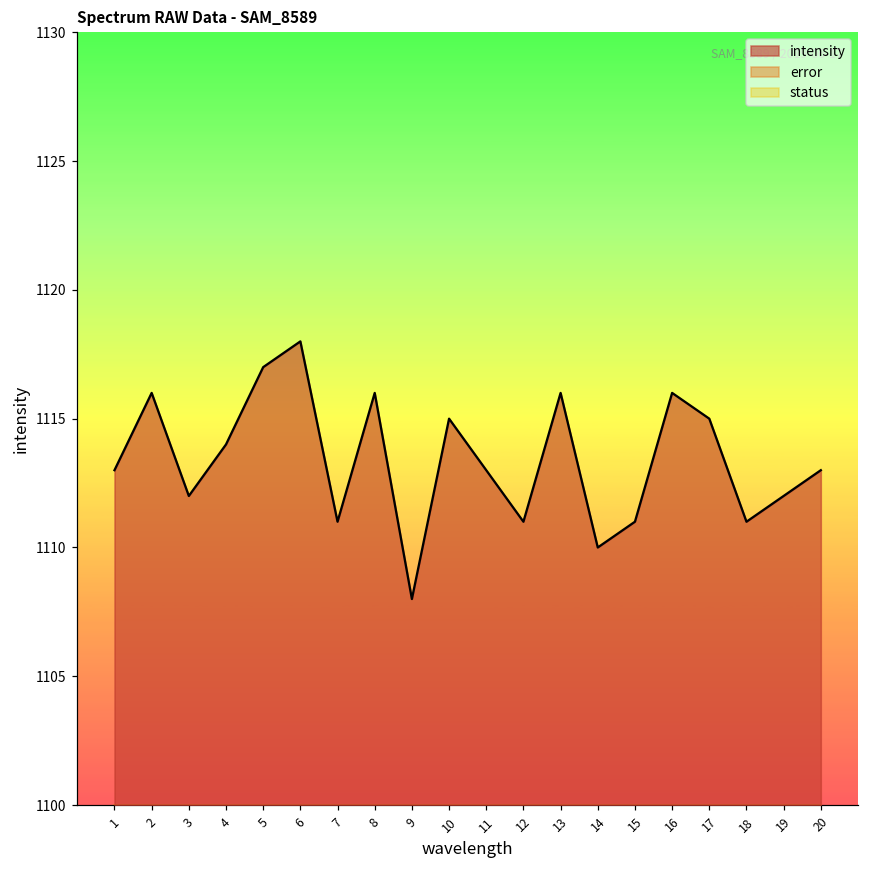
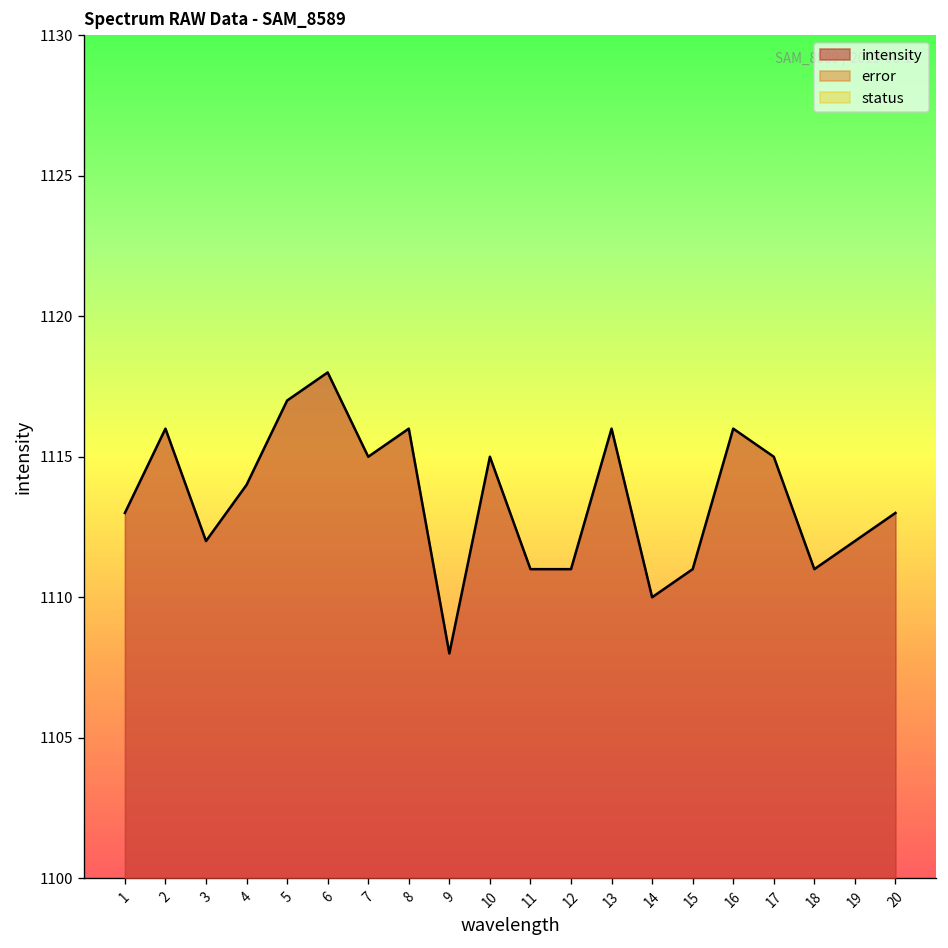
  {
    "intensity": {
      "1": 1113,
      "2": 1116,
      "3": 1112,
      "4": 1114,
      "5": 1117,
      "6": 1118,
-     "7": 1111,
+     "7": 1115,
      "8": 1116,
      "9": 1108,
      "10": 1115,
-     "11": 1113,
+     "11": 1111,
      "12": 1111,
      "13": 1116,
      "14": 1110,
      "15": 1111,
      "16": 1116,
      "17": 1115,
      "18": 1111,
      "19": 1112,
      "20": 1113
    },
    "status": {
      "1": 0,
      "2": 0,
      "3": 0,
      "4": 0,
      "5": 0,
      "6": 0,
      "7": 0,
      "8": 0,
      "9": 0,
      "10": 0,
      "11": 0,
      "12": 0,
      "13": 0,
      "14": 0,
      "15": 0,
      "16": 0,
      "17": 0,
      "18": 0,
      "19": 0,
      "20": 0
    }
  }
